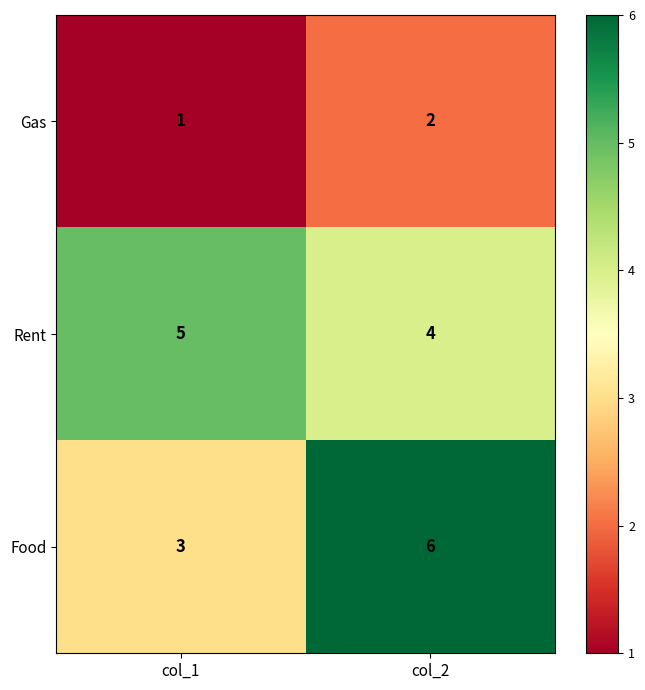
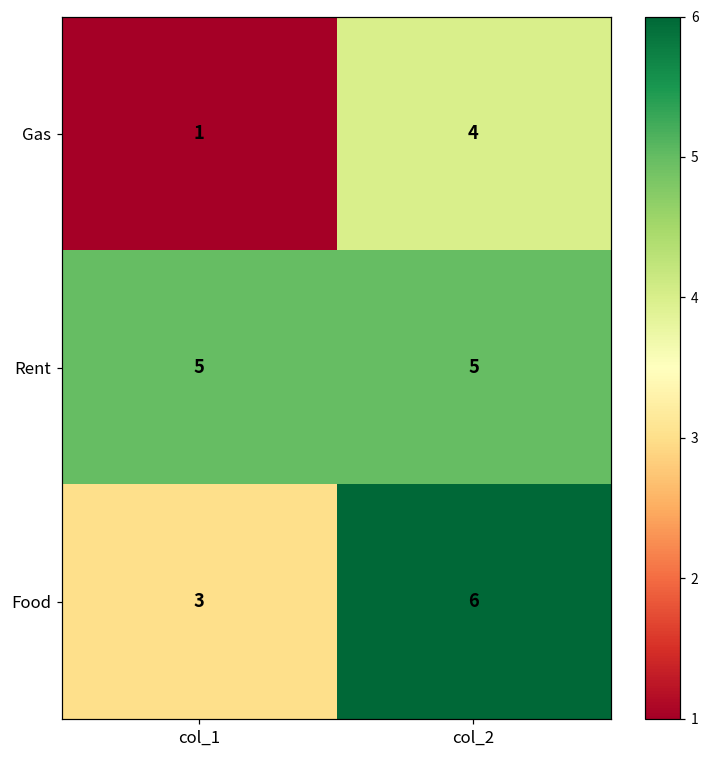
  {
    "Gas": {
      "col_1": 1,
-     "col_2": 2
+     "col_2": 4
    },
    "Rent": {
      "col_1": 5,
-     "col_2": 4
+     "col_2": 5
    },
    "Food": {
      "col_1": 3,
      "col_2": 6
    }
  }
